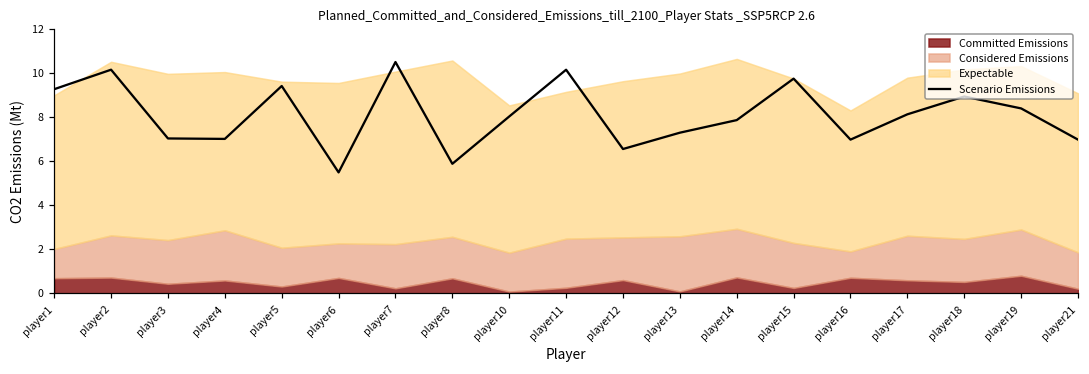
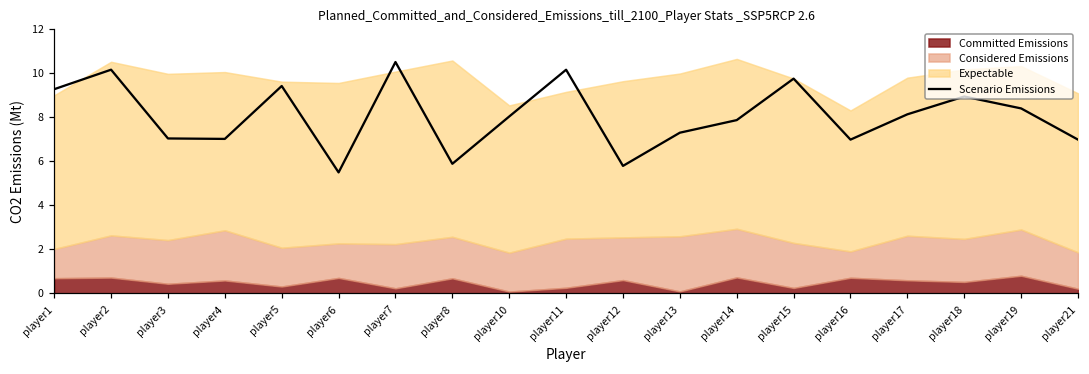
  {
    "Scenario Emissions": {
      "player1": 9.3,
      "player2": 10.2,
      "player3": 7.0,
      "player4": 7.0,
      "player5": 9.4,
      "player6": 5.5,
      "player7": 10.5,
      "player8": 5.9,
      "player10": 8.0,
      "player11": 10.2,
-     "player12": 6.6,
+     "player12": 5.8,
      "player13": 7.3,
      "player14": 7.9,
      "player16": 7.0,
      "player17": 8.1,
      "player19": 8.4,
      "player21": 7.0
    },
    "Committed Emissions": {
      "player1": 0.7,
      "player2": 0.7,
      "player3": 0.4,
      "player4": 0.6,
      "player5": 0.3,
      "player6": 0.7,
      "player7": 0.2,
      "player8": 0.7,
      "player11": 0.3,
      "player12": 0.6,
      "player14": 0.7,
      "player15": 0.2,
      "player16": 0.7,
      "player17": 0.6,
      "player18": 0.5,
      "player19": 0.8,
      "player21": 0.2
    }
  }
